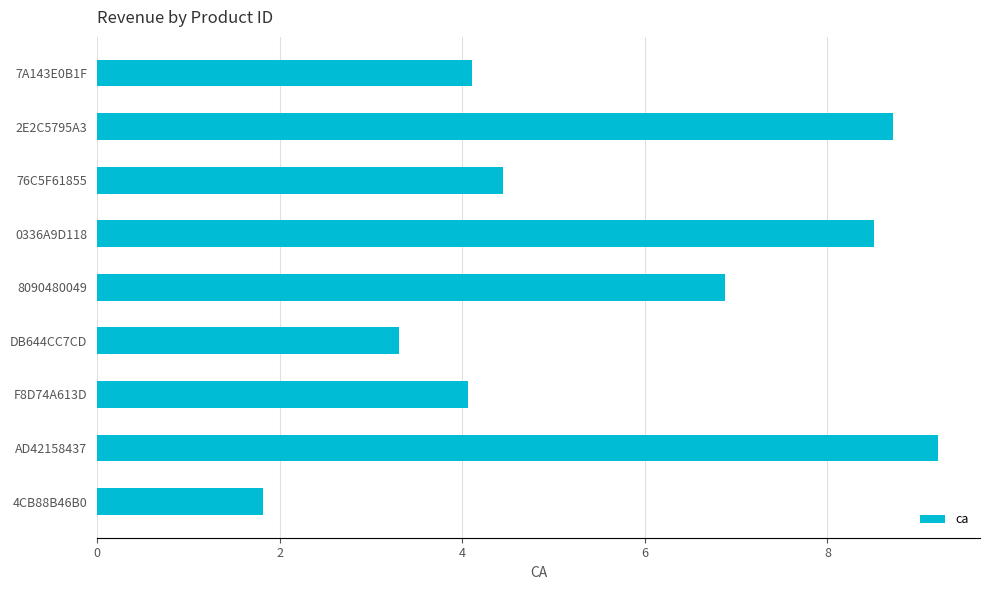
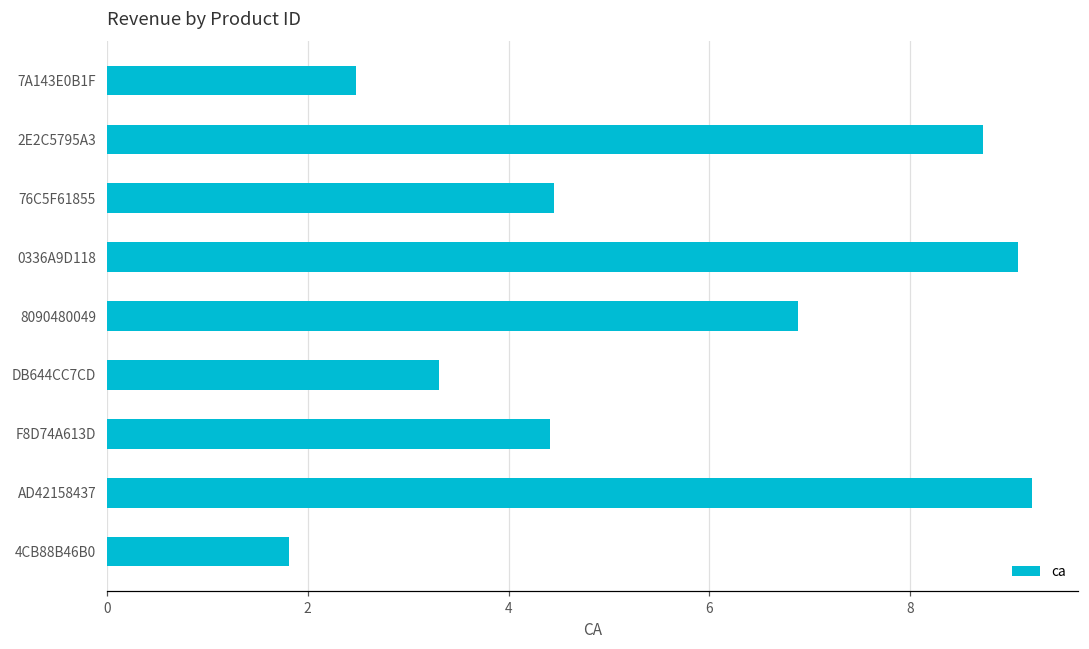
  {
-   "7A143E0B1F": 4.1,
+   "7A143E0B1F": 2.5,
    "2E2C5795A3": 8.7,
    "76C5F61855": 4.4,
-   "0336A9D118": 8.5,
+   "0336A9D118": 9.1,
    "8090480049": 6.9,
    "DB644CC7CD": 3.3,
-   "F8D74A613D": 4.1,
+   "F8D74A613D": 4.4,
    "AD42158437": 9.2,
    "4CB88B46B0": 1.8
  }
